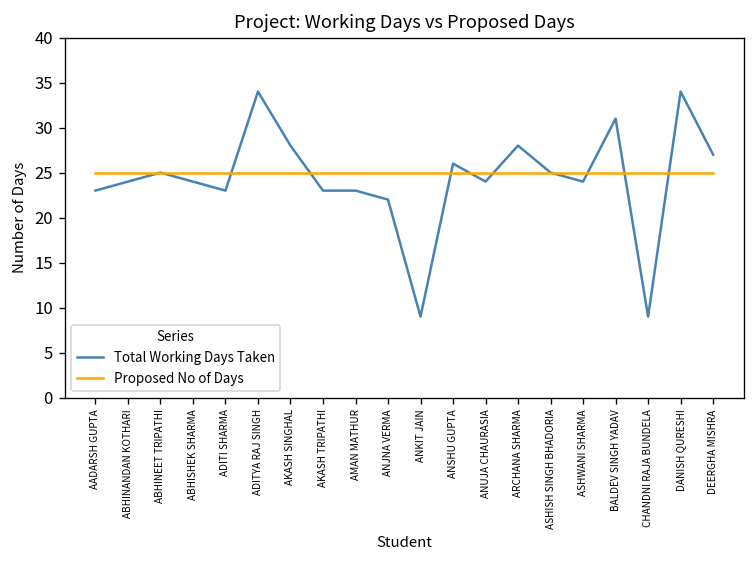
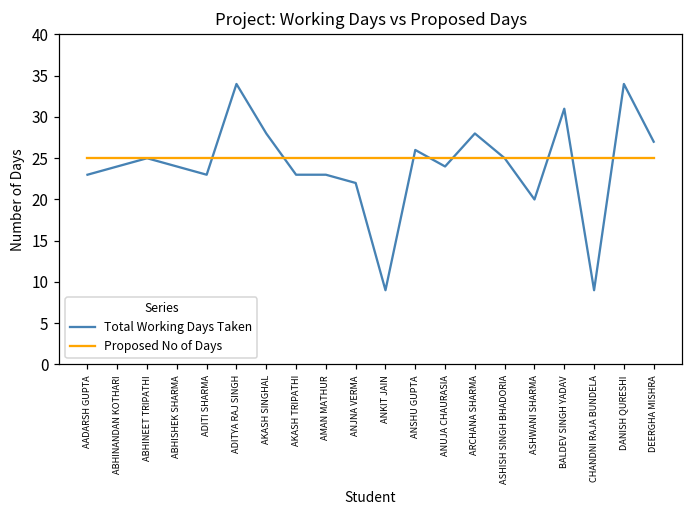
  {
    "Total Working Days Taken": {
      "AADARSH GUPTA": 23,
      "ABHINANDAN KOTHARI": 24,
      "ABHISHEK SHARMA": 24,
      "ADITI SHARMA": 23,
      "ADITYA RAJ SINGH": 34,
      "AKASH SINGHAL": 28,
      "AKASH TRIPATHI": 23,
      "AMAN MATHUR": 23,
      "ANJNA VERMA": 22,
      "ANKIT JAIN": 9,
      "ANSHU GUPTA": 26,
      "ANUJA CHAURASIA": 24,
      "ARCHANA SHARMA": 28,
-     "ASHWANI SHARMA": 24,
+     "ASHWANI SHARMA": 20,
      "BALDEV SINGH YADAV": 31,
      "CHANDNI RAJA BUNDELA": 9,
      "DANISH QURESHI": 34,
      "DEERGHA MISHRA": 27
    },
    "Proposed No of Days": {
      "AADARSH GUPTA": 25,
      "ABHINANDAN KOTHARI": 25,
      "ABHISHEK SHARMA": 25,
      "ADITI SHARMA": 25,
      "ADITYA RAJ SINGH": 25,
      "AKASH SINGHAL": 25,
      "AKASH TRIPATHI": 25,
      "AMAN MATHUR": 25,
      "ANJNA VERMA": 25,
      "ANKIT JAIN": 25,
      "ANSHU GUPTA": 25,
      "ANUJA CHAURASIA": 25,
      "ARCHANA SHARMA": 25,
      "ASHWANI SHARMA": 25,
      "BALDEV SINGH YADAV": 25,
      "CHANDNI RAJA BUNDELA": 25,
      "DANISH QURESHI": 25,
      "DEERGHA MISHRA": 25
    }
  }
